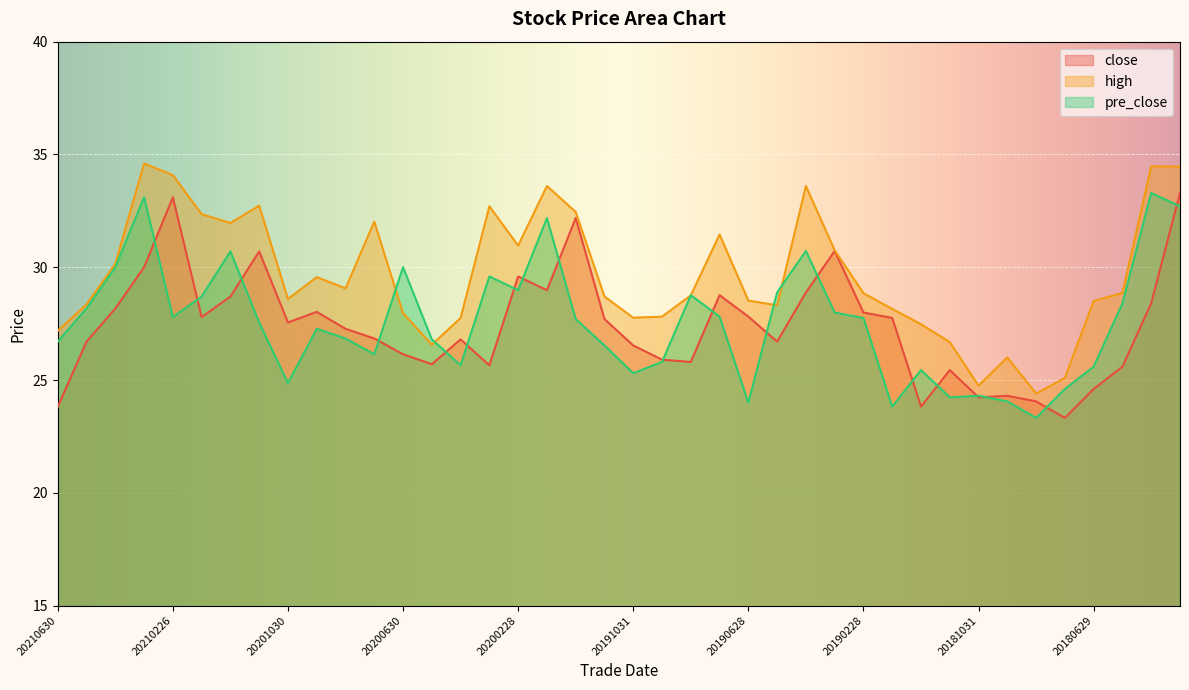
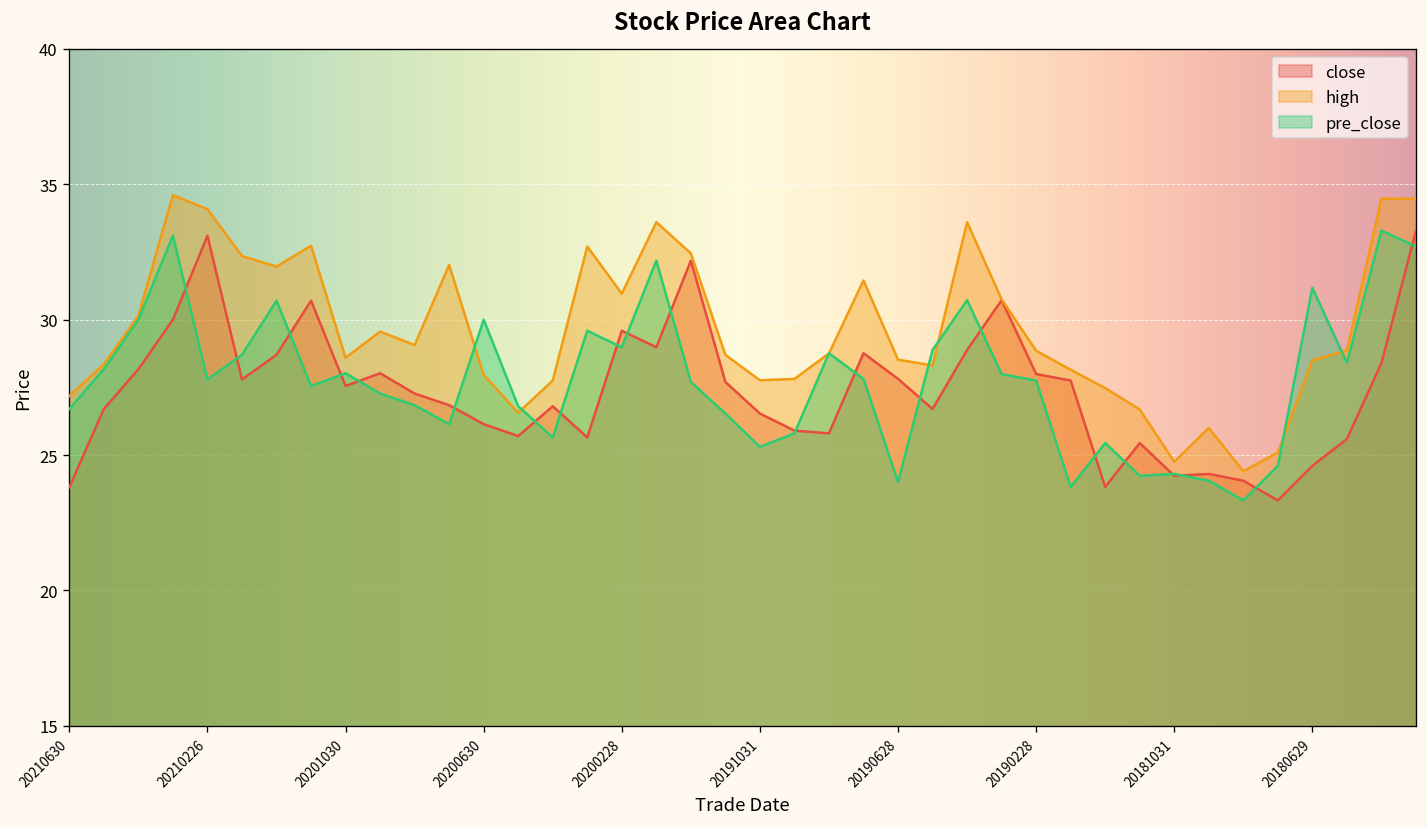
  {
    "pre_close": {
      "20210630": 26.7,
      "20210226": 27.8,
-     "20201030": 24.9,
+     "20201030": 28.0,
      "20200630": 30.0,
      "20200228": 29.0,
      "20191031": 25.3,
      "20190628": 24.0,
      "20190228": 27.8,
-     "20180629": 25.6
+     "20180629": 31.2
    }
  }
